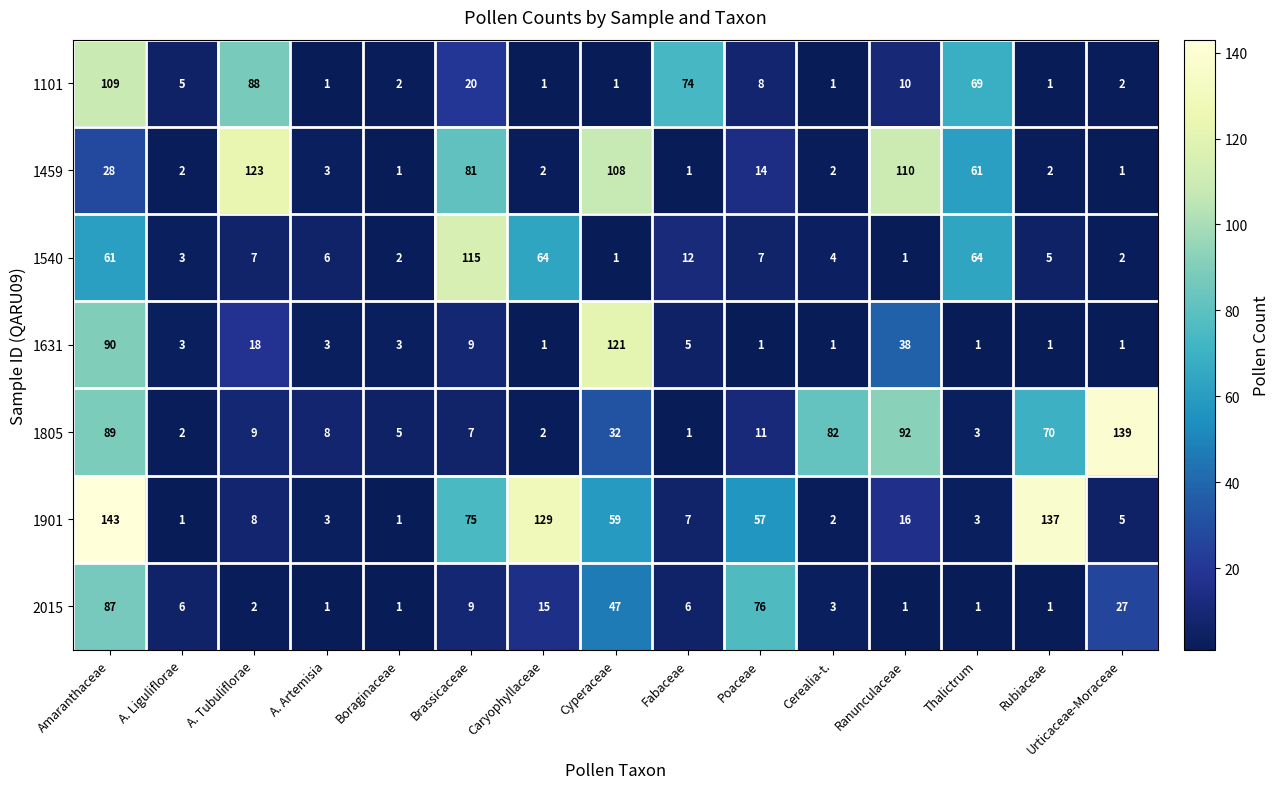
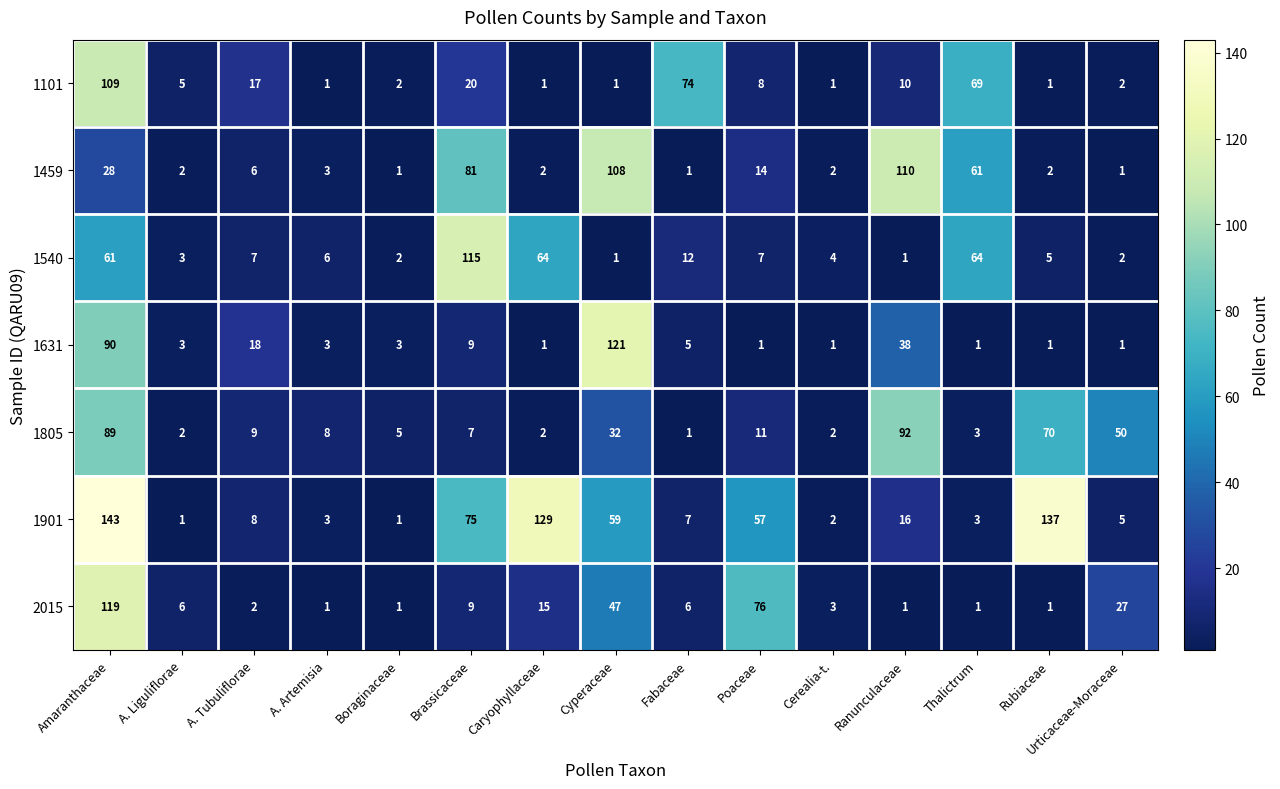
  {
    "1101": {
      "Amaranthaceae": 109,
      "A. Liguliflorae": 5,
-     "A. Tubuliflorae": 88,
+     "A. Tubuliflorae": 17,
      "A. Artemisia": 1,
      "Boraginaceae": 2,
      "Brassicaceae": 20,
      "Caryophyllaceae": 1,
      "Cyperaceae": 1,
      "Fabaceae": 74,
      "Poaceae": 8,
      "Cerealia-t.": 1,
      "Ranunculaceae": 10,
      "Thalictrum": 69,
      "Rubiaceae": 1,
      "Urticaceae-Moraceae": 2
    },
    "1459": {
      "Amaranthaceae": 28,
      "A. Liguliflorae": 2,
-     "A. Tubuliflorae": 123,
+     "A. Tubuliflorae": 6,
      "A. Artemisia": 3,
      "Boraginaceae": 1,
      "Brassicaceae": 81,
      "Caryophyllaceae": 2,
      "Cyperaceae": 108,
      "Fabaceae": 1,
      "Poaceae": 14,
      "Cerealia-t.": 2,
      "Ranunculaceae": 110,
      "Thalictrum": 61,
      "Rubiaceae": 2,
      "Urticaceae-Moraceae": 1
    },
    "1540": {
      "Amaranthaceae": 61,
      "A. Liguliflorae": 3,
      "A. Tubuliflorae": 7,
      "A. Artemisia": 6,
      "Boraginaceae": 2,
      "Brassicaceae": 115,
      "Caryophyllaceae": 64,
      "Cyperaceae": 1,
      "Fabaceae": 12,
      "Poaceae": 7,
      "Cerealia-t.": 4,
      "Ranunculaceae": 1,
      "Thalictrum": 64,
      "Rubiaceae": 5,
      "Urticaceae-Moraceae": 2
    },
    "1631": {
      "Amaranthaceae": 90,
      "A. Liguliflorae": 3,
      "A. Tubuliflorae": 18,
      "A. Artemisia": 3,
      "Boraginaceae": 3,
      "Brassicaceae": 9,
      "Caryophyllaceae": 1,
      "Cyperaceae": 121,
      "Fabaceae": 5,
      "Poaceae": 1,
      "Cerealia-t.": 1,
      "Ranunculaceae": 38,
      "Thalictrum": 1,
      "Rubiaceae": 1,
      "Urticaceae-Moraceae": 1
    },
    "1805": {
      "Amaranthaceae": 89,
      "A. Liguliflorae": 2,
      "A. Tubuliflorae": 9,
      "A. Artemisia": 8,
      "Boraginaceae": 5,
      "Brassicaceae": 7,
      "Caryophyllaceae": 2,
      "Cyperaceae": 32,
      "Fabaceae": 1,
      "Poaceae": 11,
-     "Cerealia-t.": 82,
+     "Cerealia-t.": 2,
      "Ranunculaceae": 92,
      "Thalictrum": 3,
      "Rubiaceae": 70,
-     "Urticaceae-Moraceae": 139
+     "Urticaceae-Moraceae": 50
    },
    "1901": {
      "Amaranthaceae": 143,
      "A. Liguliflorae": 1,
      "A. Tubuliflorae": 8,
      "A. Artemisia": 3,
      "Boraginaceae": 1,
      "Brassicaceae": 75,
      "Caryophyllaceae": 129,
      "Cyperaceae": 59,
      "Fabaceae": 7,
      "Poaceae": 57,
      "Cerealia-t.": 2,
      "Ranunculaceae": 16,
      "Thalictrum": 3,
      "Rubiaceae": 137,
      "Urticaceae-Moraceae": 5
    },
    "2015": {
-     "Amaranthaceae": 87,
+     "Amaranthaceae": 119,
      "A. Liguliflorae": 6,
      "A. Tubuliflorae": 2,
      "A. Artemisia": 1,
      "Boraginaceae": 1,
      "Brassicaceae": 9,
      "Caryophyllaceae": 15,
      "Cyperaceae": 47,
      "Fabaceae": 6,
      "Poaceae": 76,
      "Cerealia-t.": 3,
      "Ranunculaceae": 1,
      "Thalictrum": 1,
      "Rubiaceae": 1,
      "Urticaceae-Moraceae": 27
    }
  }
